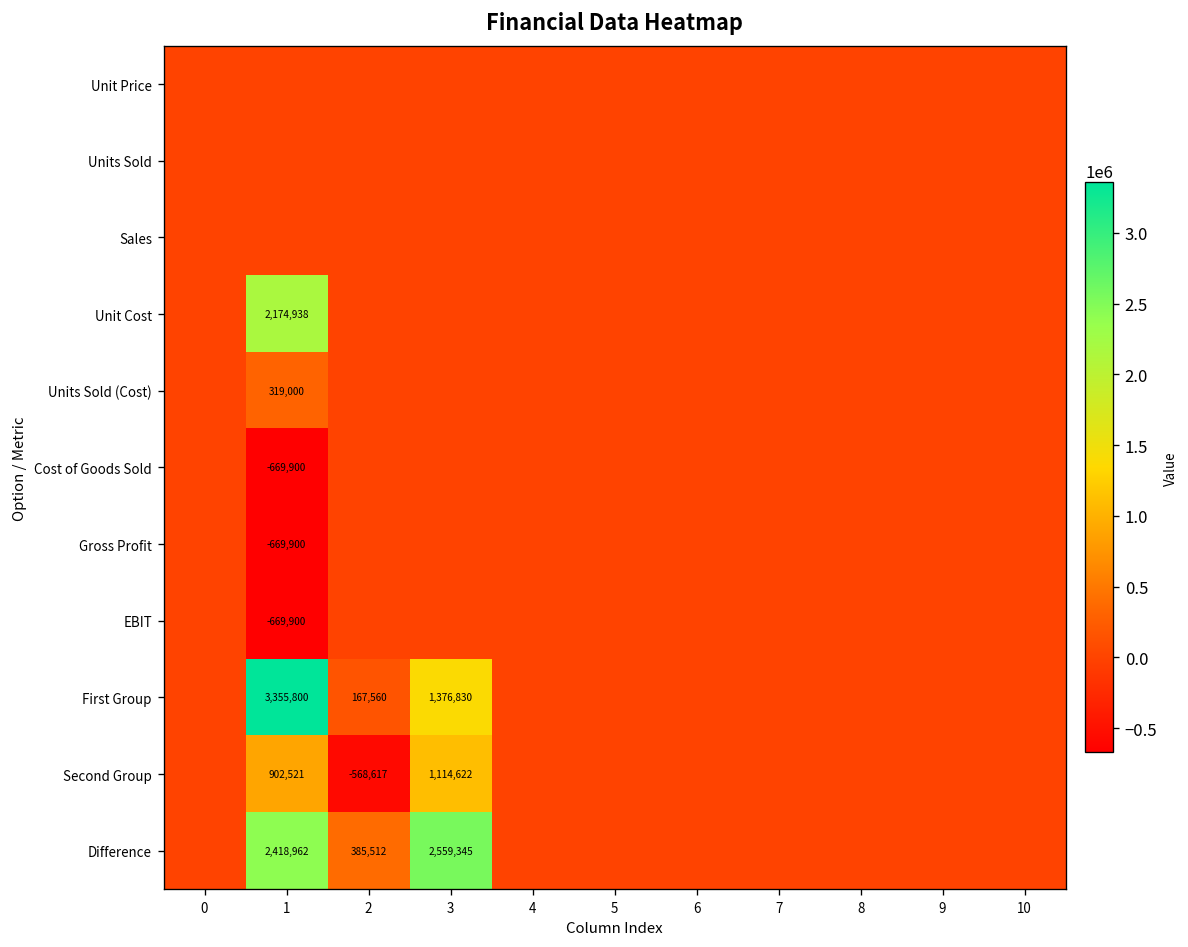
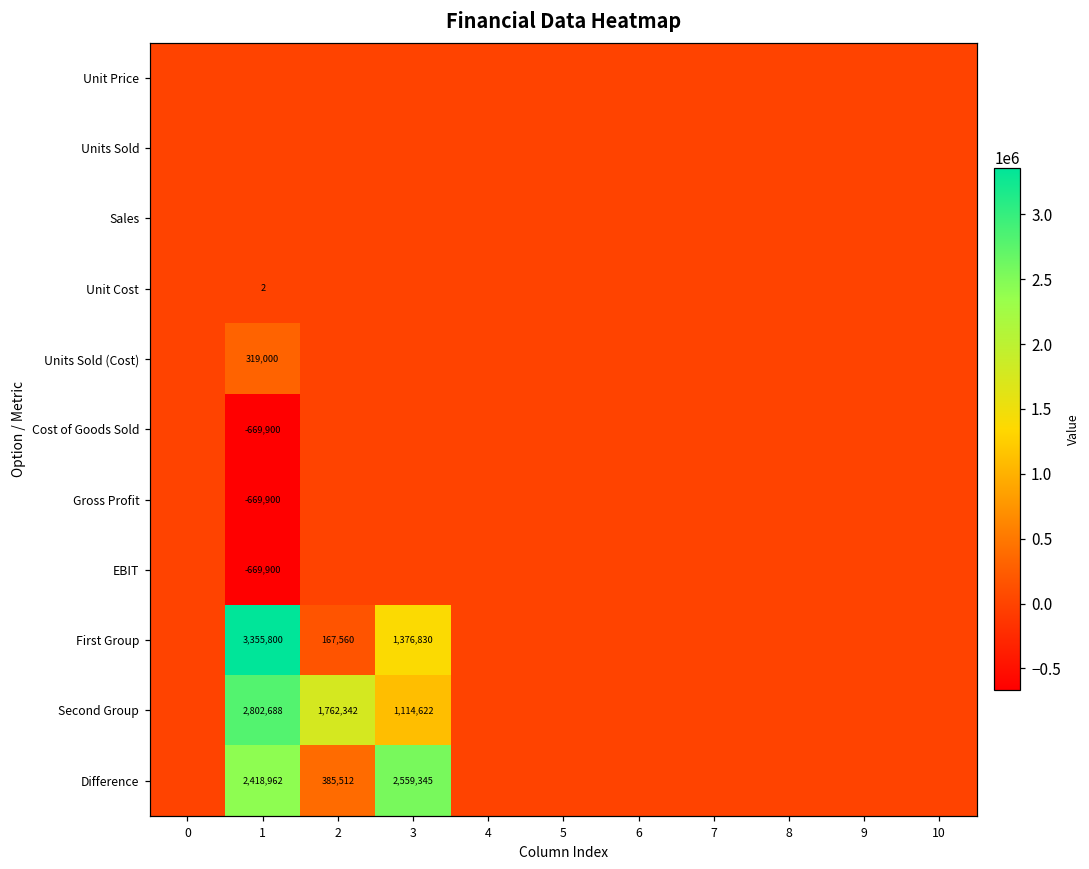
  {
    "Unit Cost": {
-     "1": "2,174,938"
+     "1": "2"
    },
    "Units Sold (Cost)": {
      "1": "319,000"
    },
    "Cost of Goods Sold": {
      "1": "-669,900"
    },
    "Gross Profit": {
      "1": "-669,900"
    },
    "EBIT": {
      "1": "-669,900"
    },
    "First Group": {
      "1": "3,355,800",
      "2": "167,560",
      "3": "1,376,830"
    },
    "Second Group": {
-     "1": "902,521",
-     "2": "-568,617",
+     "1": "2,802,688",
+     "2": "1,762,342",
      "3": "1,114,622"
    },
    "Difference": {
      "1": "2,418,962",
      "2": "385,512",
      "3": "2,559,345"
    }
  }
